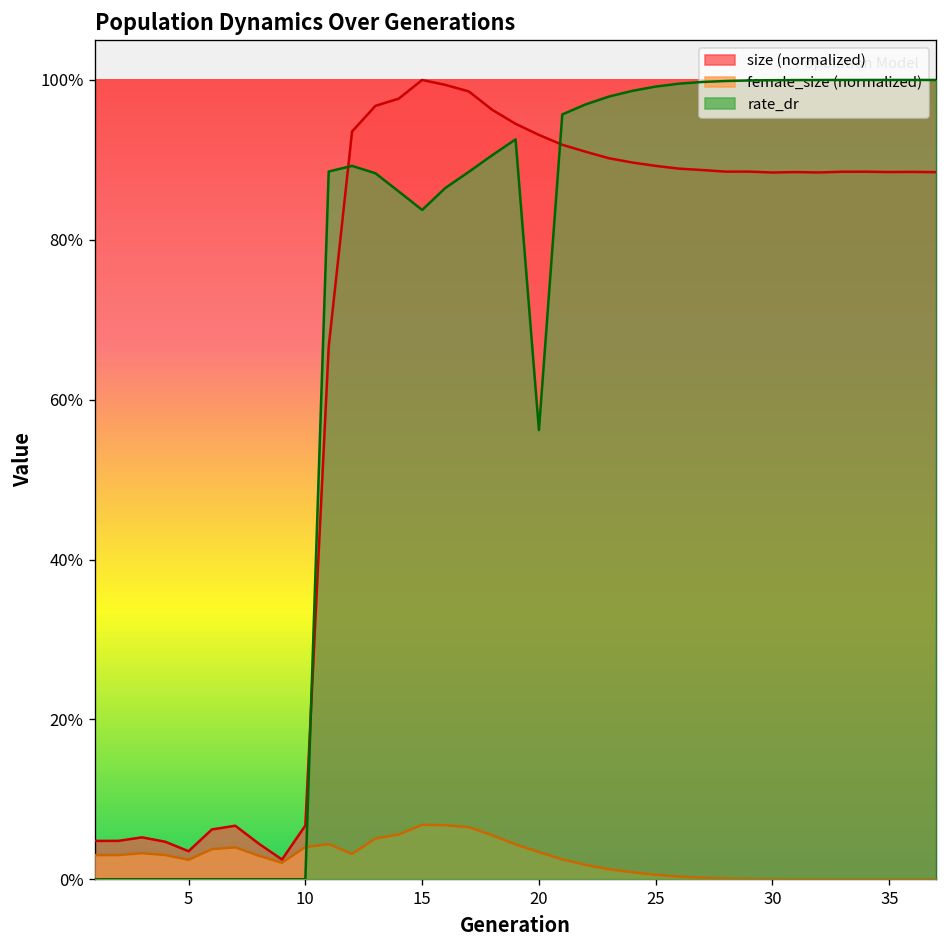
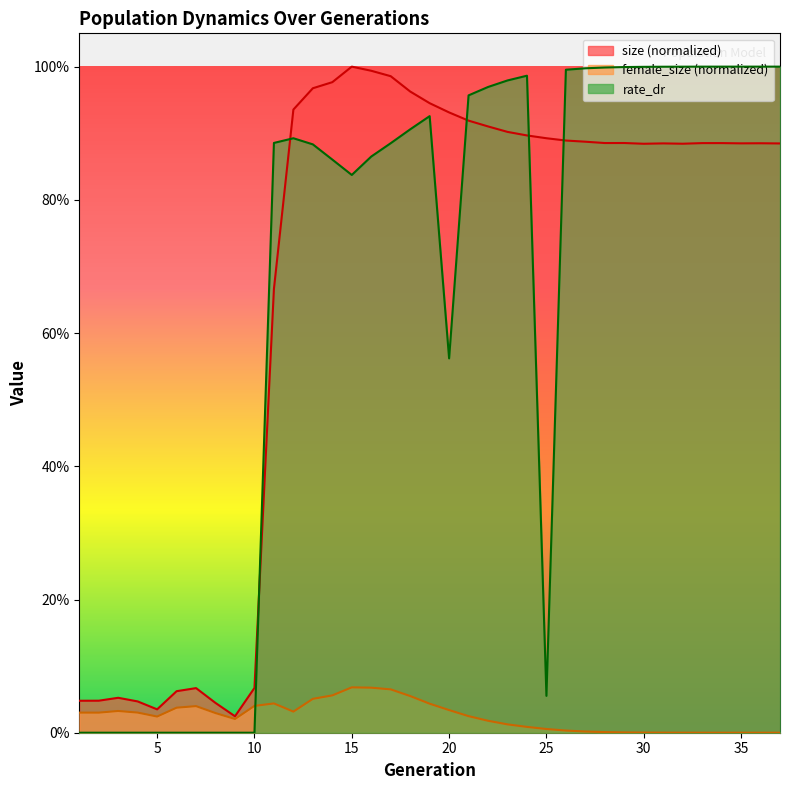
  {
    "rate_dr": {
      "5": "0%",
      "10": "0%",
      "15": "84%",
      "20": "56%",
-     "25": "99%"
+     "25": "6%"
    }
  }
